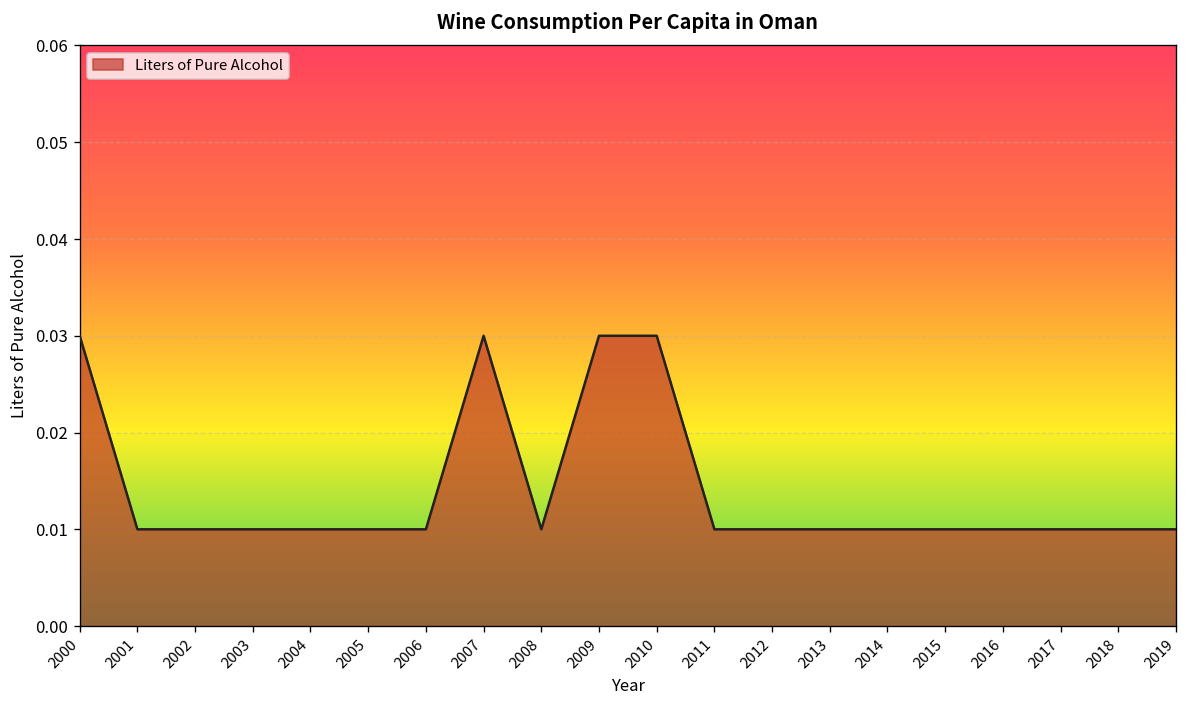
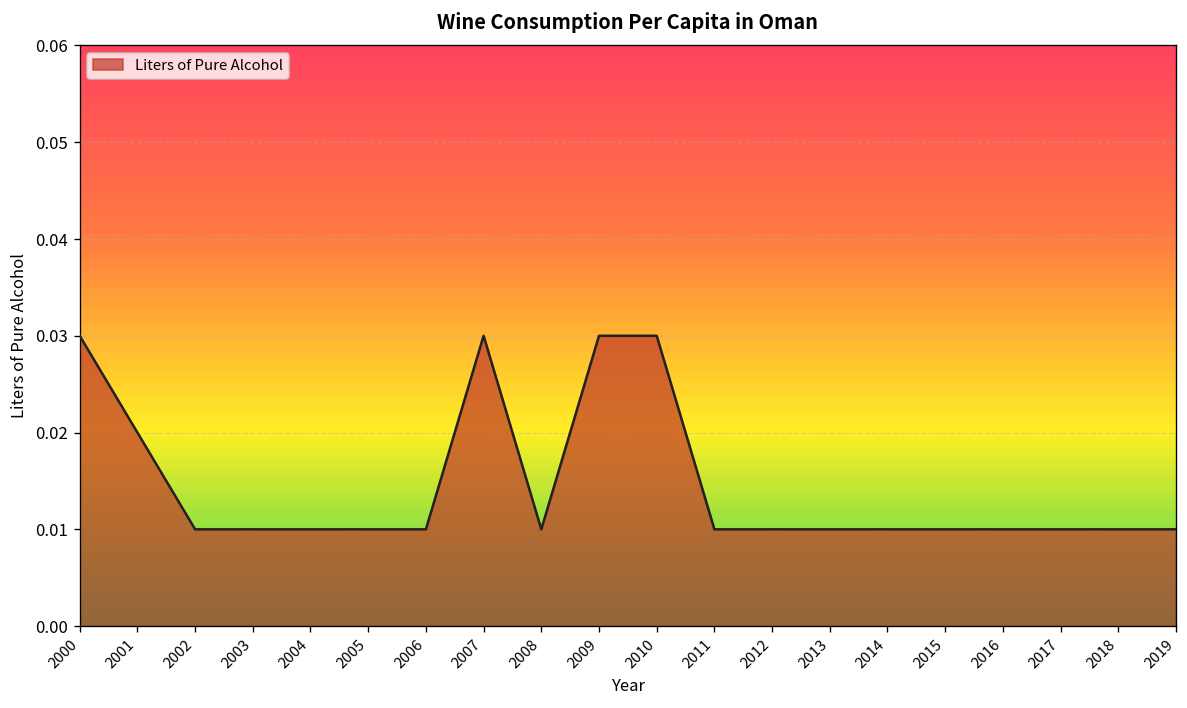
  {
    "2000": 0.03,
-   "2001": 0.01,
+   "2001": 0.02,
    "2002": 0.01,
    "2003": 0.01,
    "2004": 0.01,
    "2005": 0.01,
    "2006": 0.01,
    "2007": 0.03,
    "2008": 0.01,
    "2009": 0.03,
    "2010": 0.03,
    "2011": 0.01,
    "2012": 0.01,
    "2013": 0.01,
    "2014": 0.01,
    "2015": 0.01,
    "2016": 0.01,
    "2017": 0.01,
    "2018": 0.01,
    "2019": 0.01
  }
